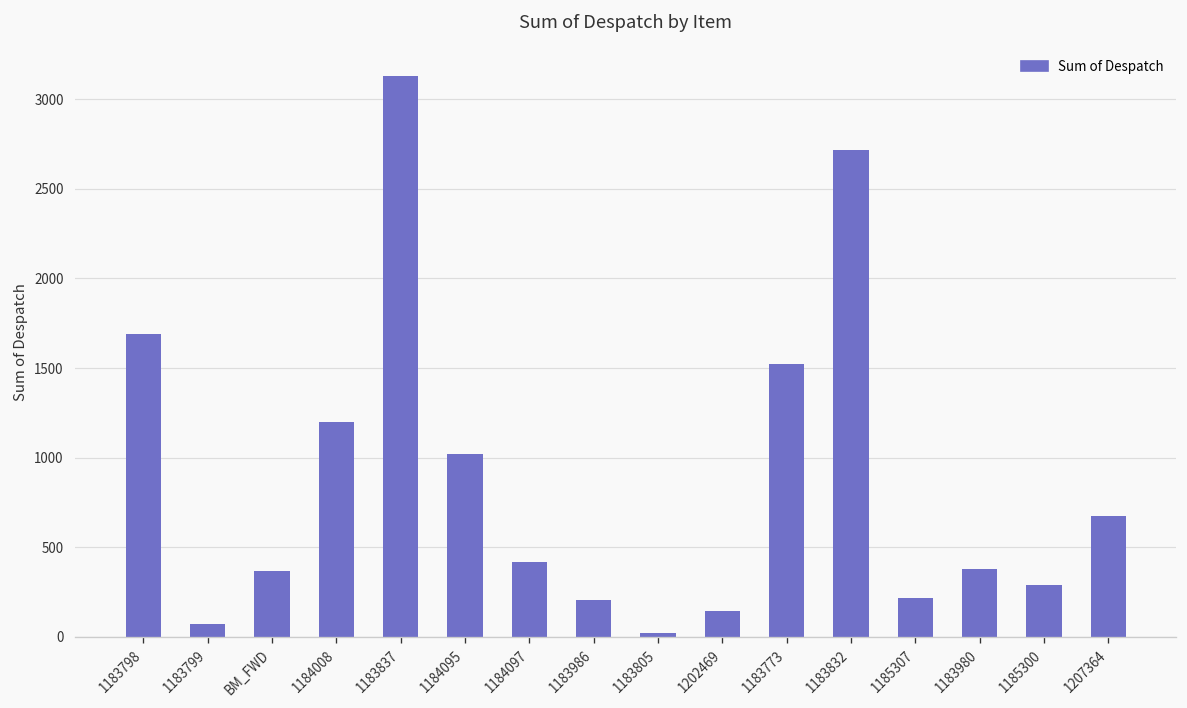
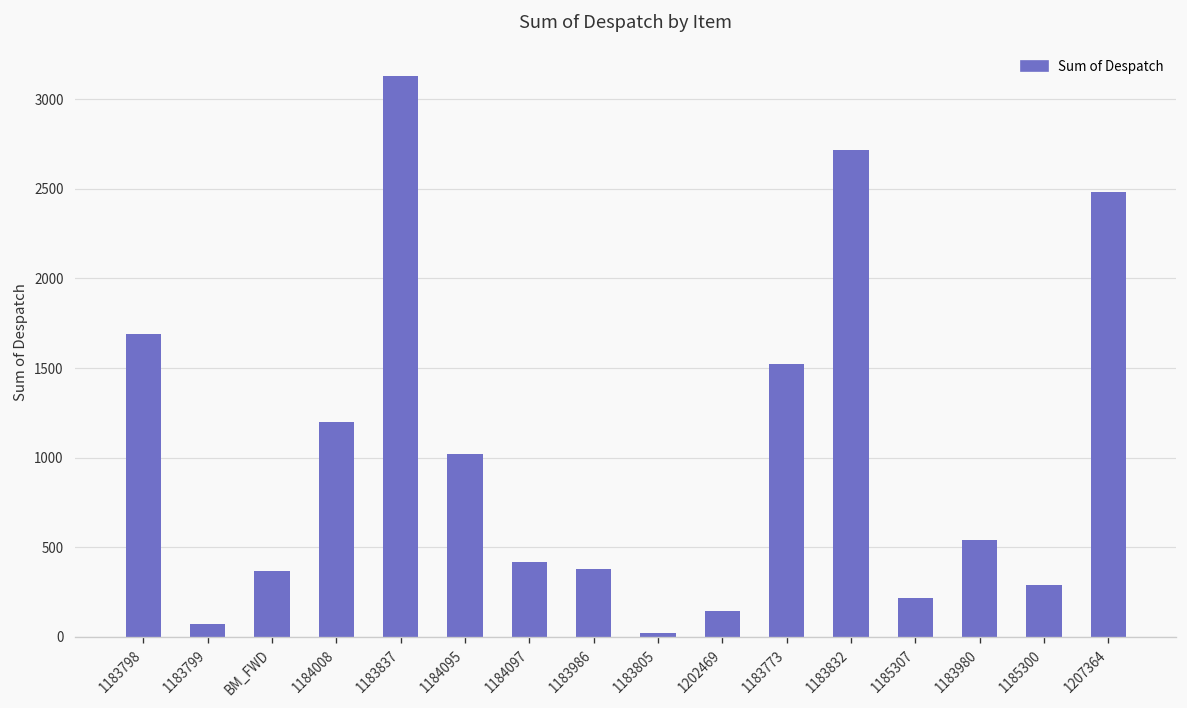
  {
    "1183798": 1690,
    "1183799": 70,
    "BM_FWD": 370,
    "1184008": 1200,
    "1183837": 3130,
    "1184095": 1020,
    "1184097": 420,
-   "1183986": 210,
+   "1183986": 380,
    "1183805": 20,
    "1202469": 140,
    "1183773": 1520,
    "1183832": 2720,
    "1185307": 220,
-   "1183980": 380,
+   "1183980": 540,
    "1185300": 290,
-   "1207364": 670
+   "1207364": 2480
  }
